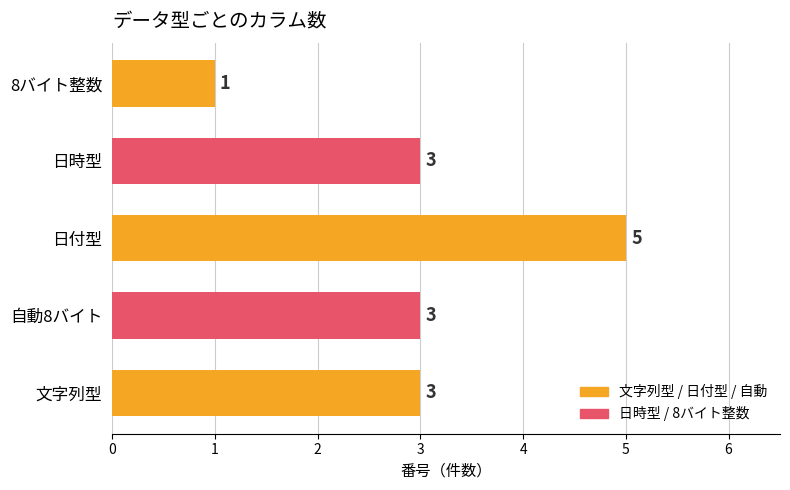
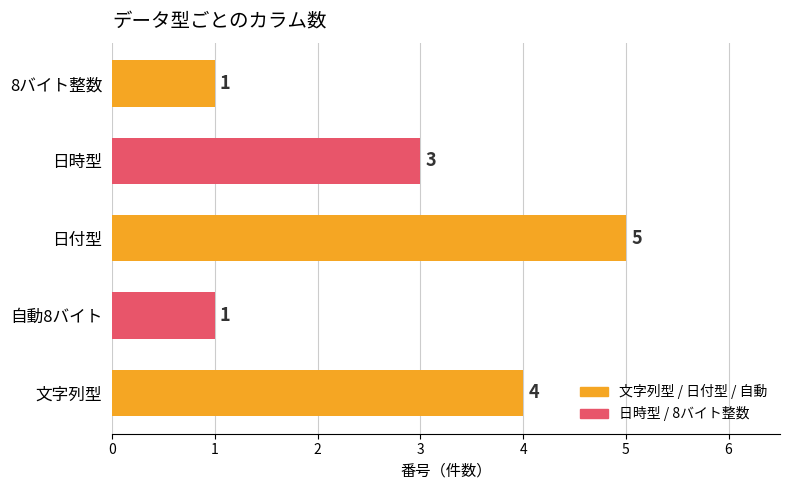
  {
    "8バイト整数": 1,
    "日時型": 3,
    "日付型": 5,
-   "自動8バイト": 3,
-   "文字列型": 3
+   "自動8バイト": 1,
+   "文字列型": 4
  }
